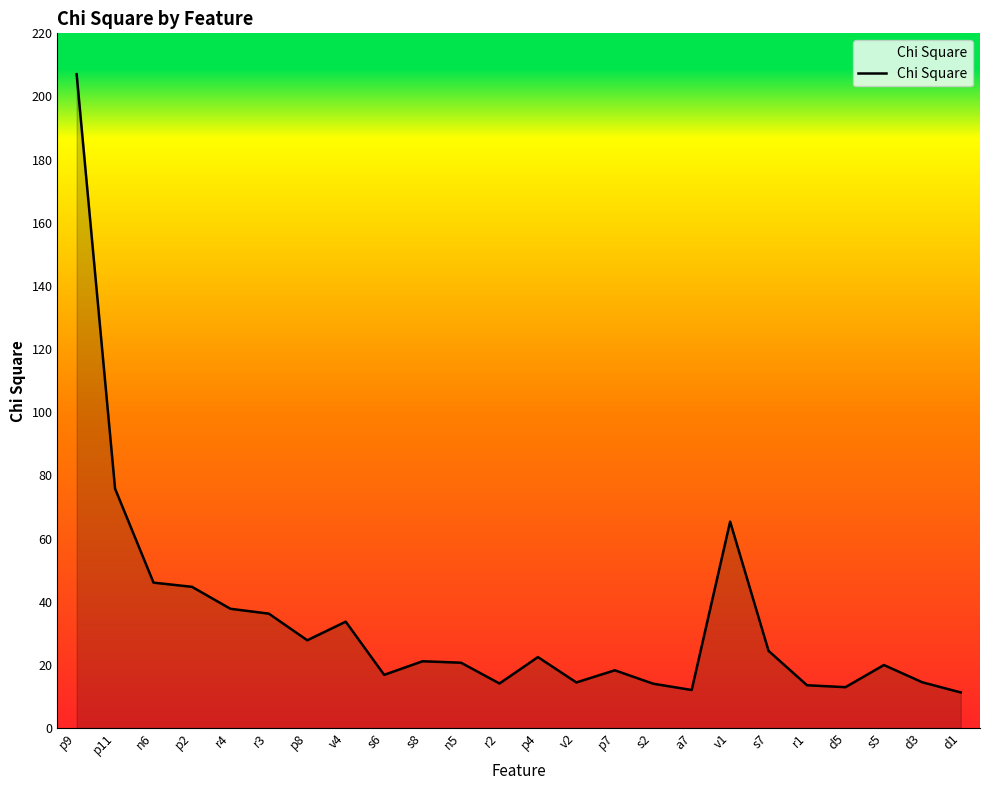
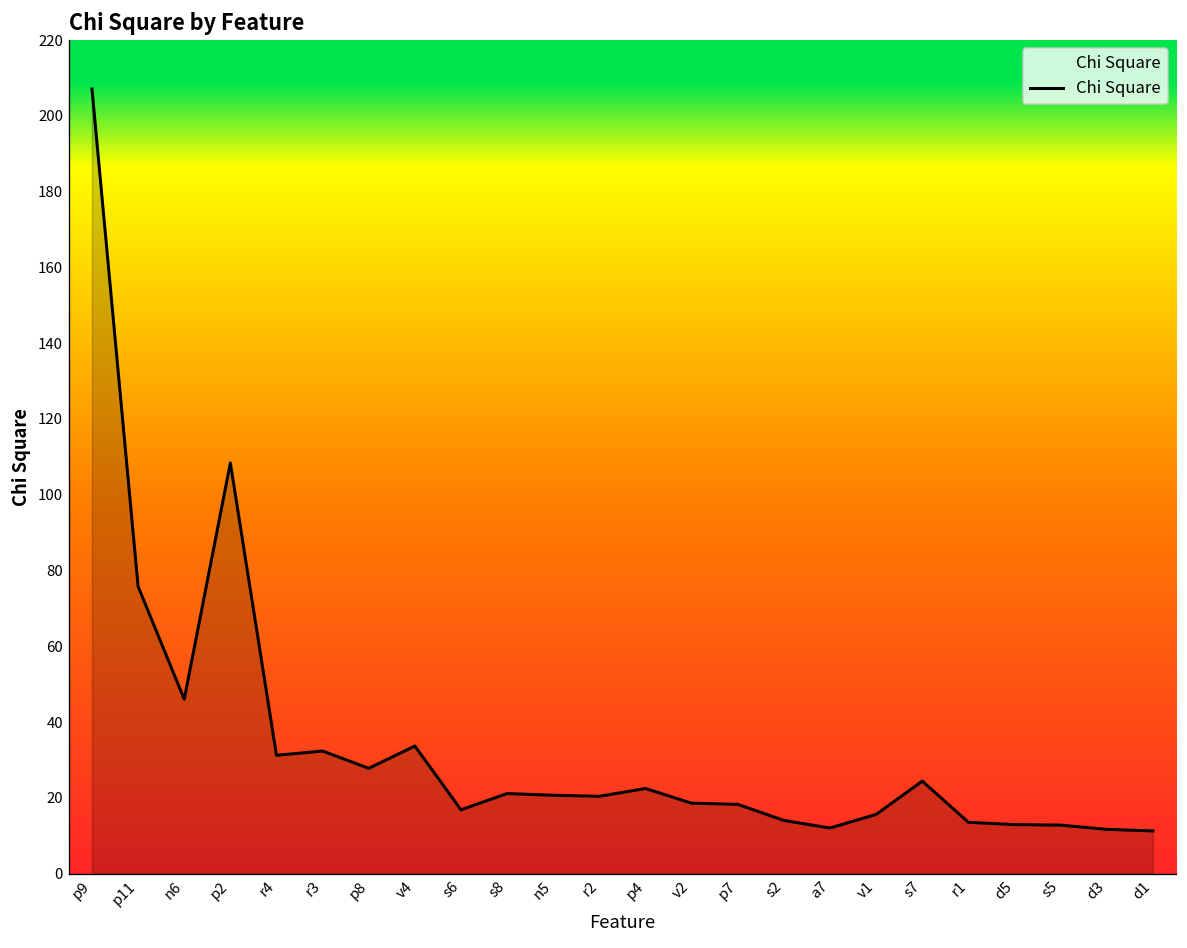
  {
    "p9": 207,
    "p11": 76,
    "n6": 46,
-   "p2": 45,
-   "r4": 38,
-   "r3": 36,
+   "p2": 108,
+   "r4": 31,
+   "r3": 32,
    "p8": 28,
    "v4": 34,
    "s6": 17,
    "s8": 21,
    "n5": 21,
-   "r2": 14,
+   "r2": 20,
    "p4": 22,
-   "v2": 14,
+   "v2": 19,
    "p7": 18,
    "s2": 14,
    "a7": 12,
-   "v1": 65,
+   "v1": 16,
    "s7": 24,
    "r1": 14,
    "d5": 13,
-   "s5": 20,
-   "d3": 14,
+   "s5": 13,
+   "d3": 12,
    "d1": 11
  }
